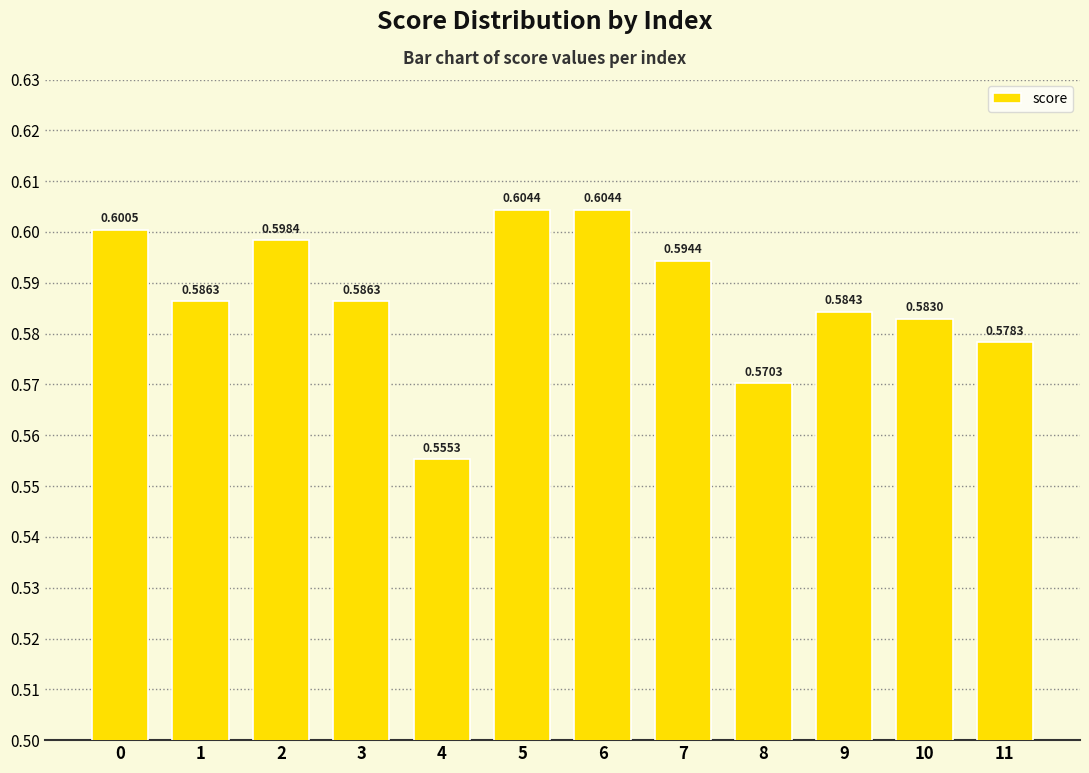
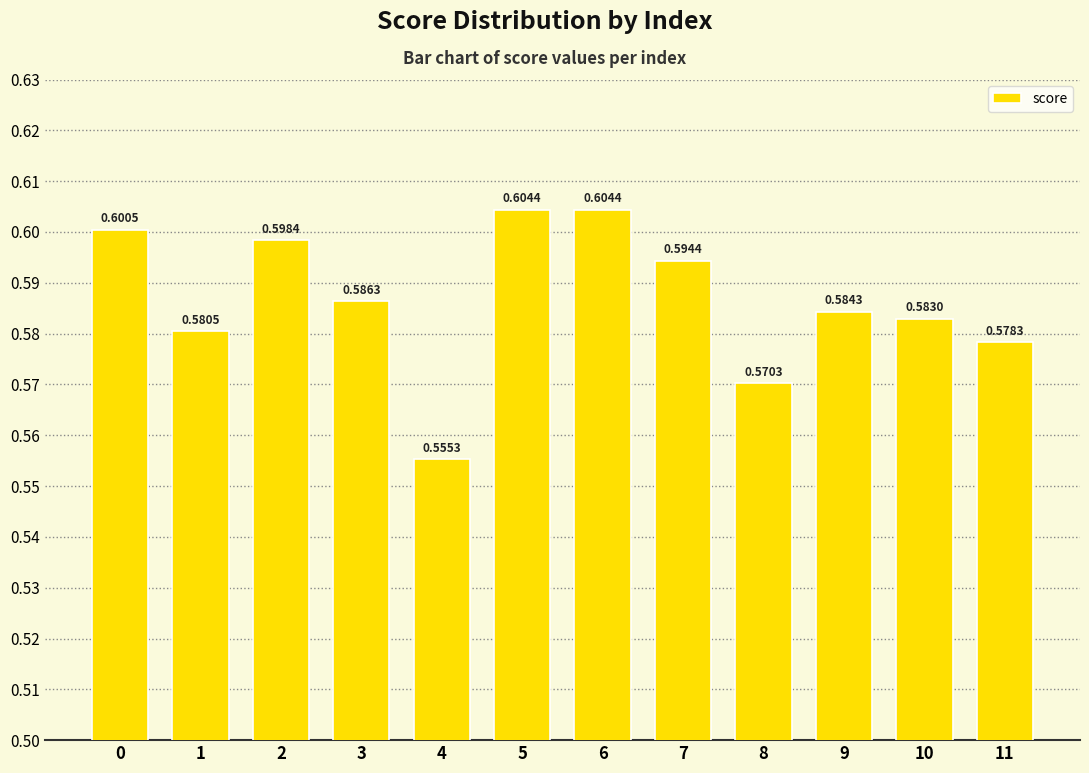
  {
    "0": 0.6005,
-   "1": 0.5863,
+   "1": 0.5805,
    "2": 0.5984,
    "3": 0.5863,
    "4": 0.5553,
    "5": 0.6044,
    "6": 0.6044,
    "7": 0.5944,
    "8": 0.5703,
    "9": 0.5843,
    "10": 0.5830,
    "11": 0.5783
  }
